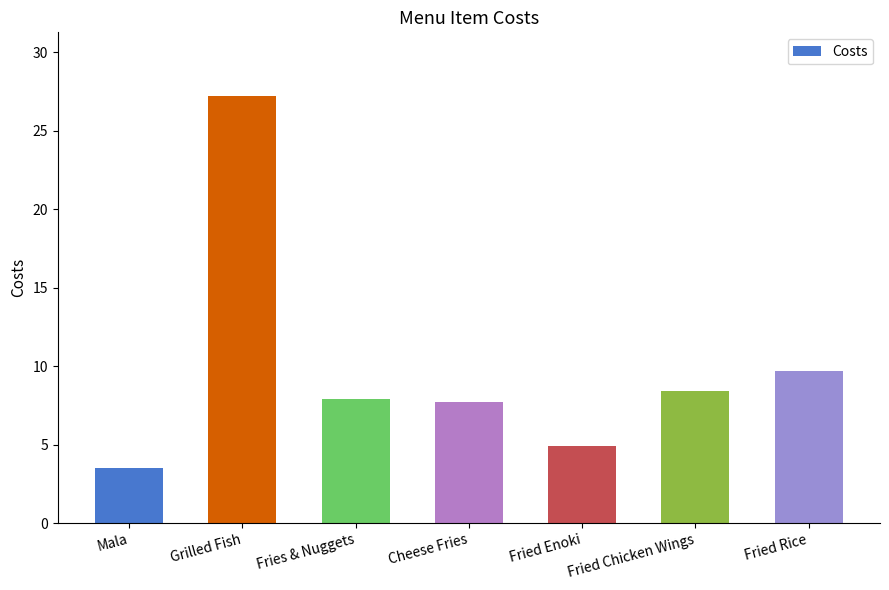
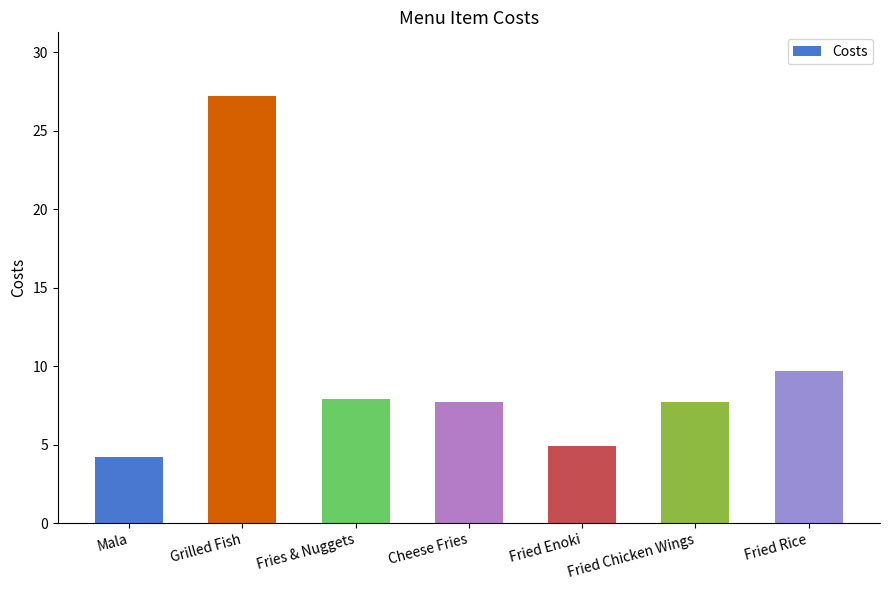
  {
-   "Mala": 3.5,
+   "Mala": 4.2,
    "Grilled Fish": 27.2,
    "Fries & Nuggets": 7.9,
    "Cheese Fries": 7.7,
    "Fried Enoki": 4.9,
-   "Fried Chicken Wings": 8.4,
+   "Fried Chicken Wings": 7.7,
    "Fried Rice": 9.7
  }
